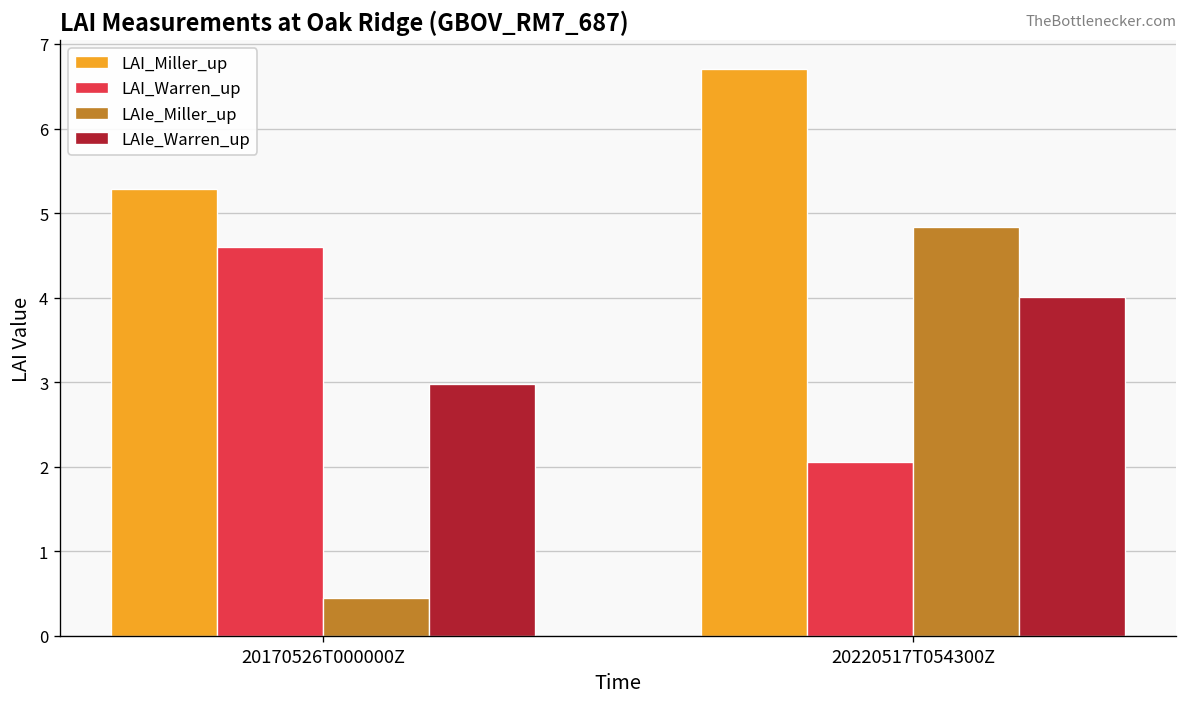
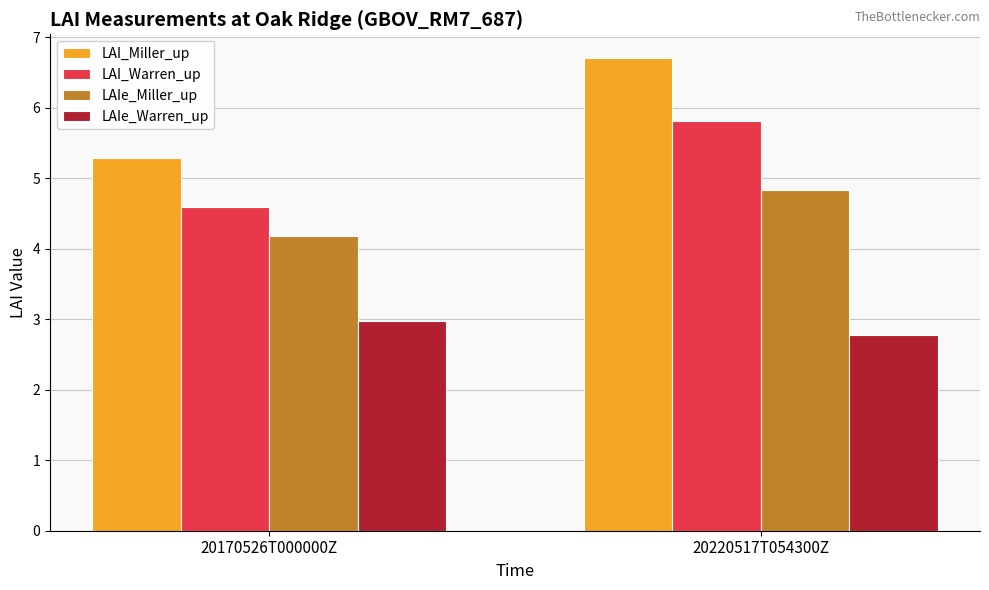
  {
    "LAI_Miller_up": {
      "20170526T000000Z": 5.3,
      "20220517T054300Z": 6.7
    },
    "LAI_Warren_up": {
      "20170526T000000Z": 4.6,
-     "20220517T054300Z": 2.1
+     "20220517T054300Z": 5.8
    },
    "LAIe_Miller_up": {
-     "20170526T000000Z": 0.5,
+     "20170526T000000Z": 4.2,
      "20220517T054300Z": 4.8
    },
    "LAIe_Warren_up": {
      "20170526T000000Z": 3.0,
-     "20220517T054300Z": 4.0
+     "20220517T054300Z": 2.8
    }
  }
